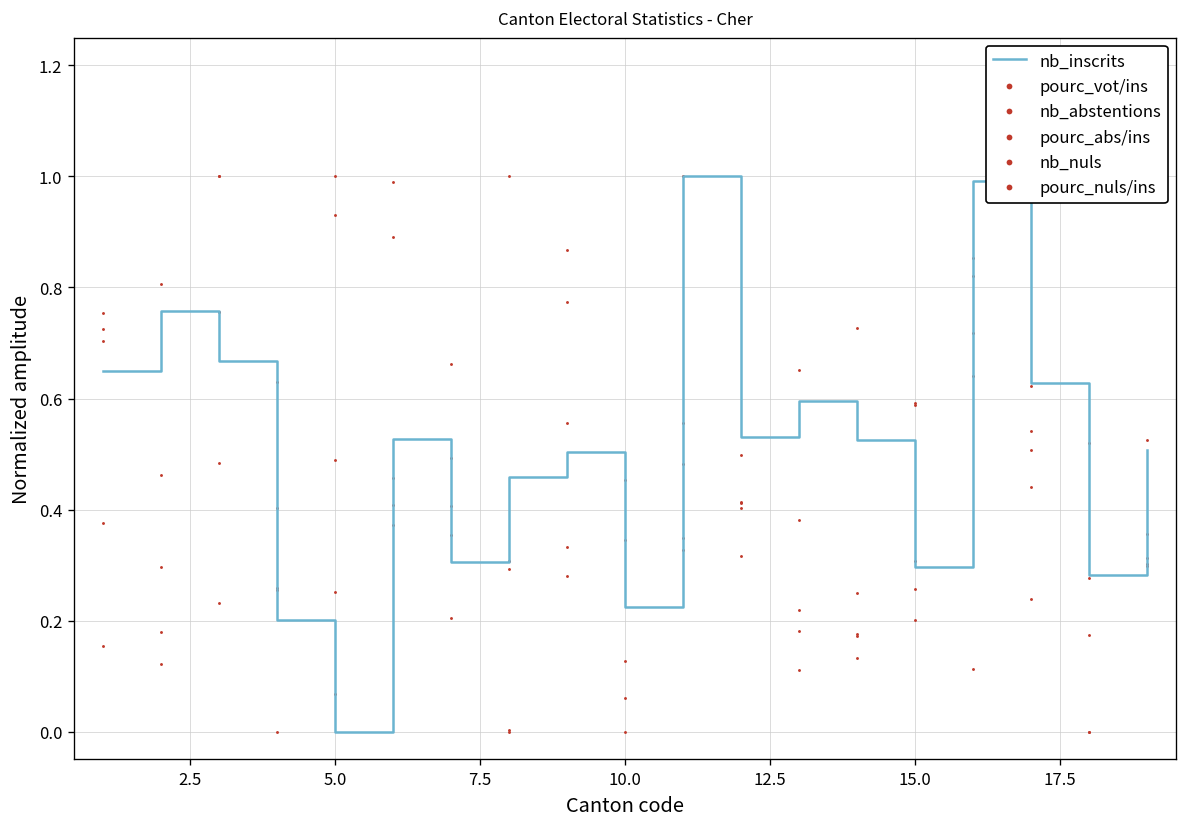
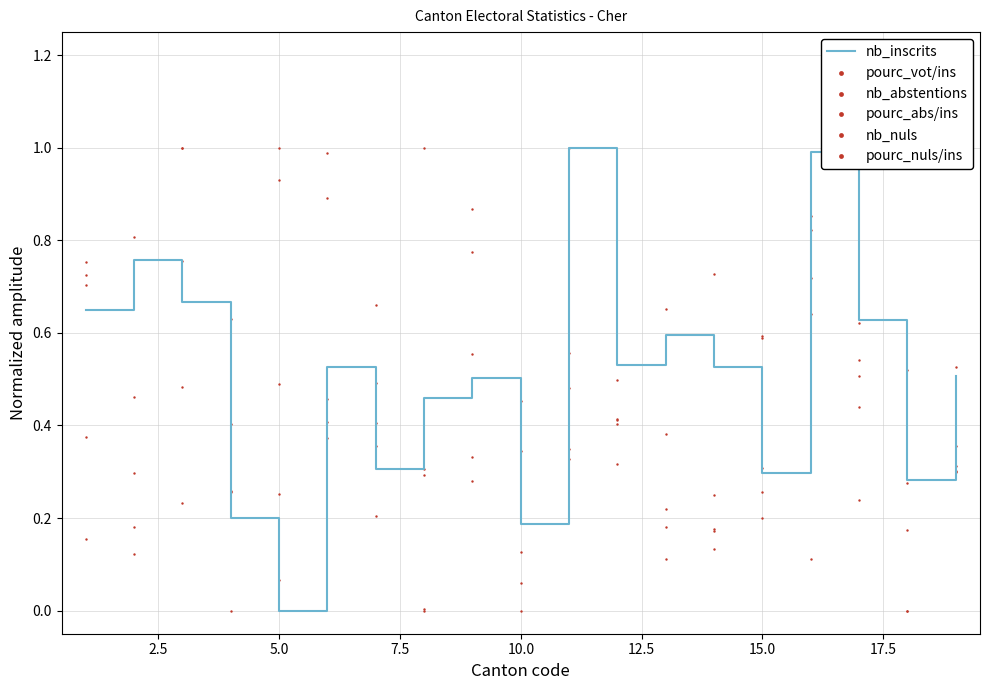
  {
    "nb_inscrits": {
      "5.0": 0.00,
-     "10.0": 0.22,
+     "10.0": 0.19,
      "15.0": 0.30
    }
  }
